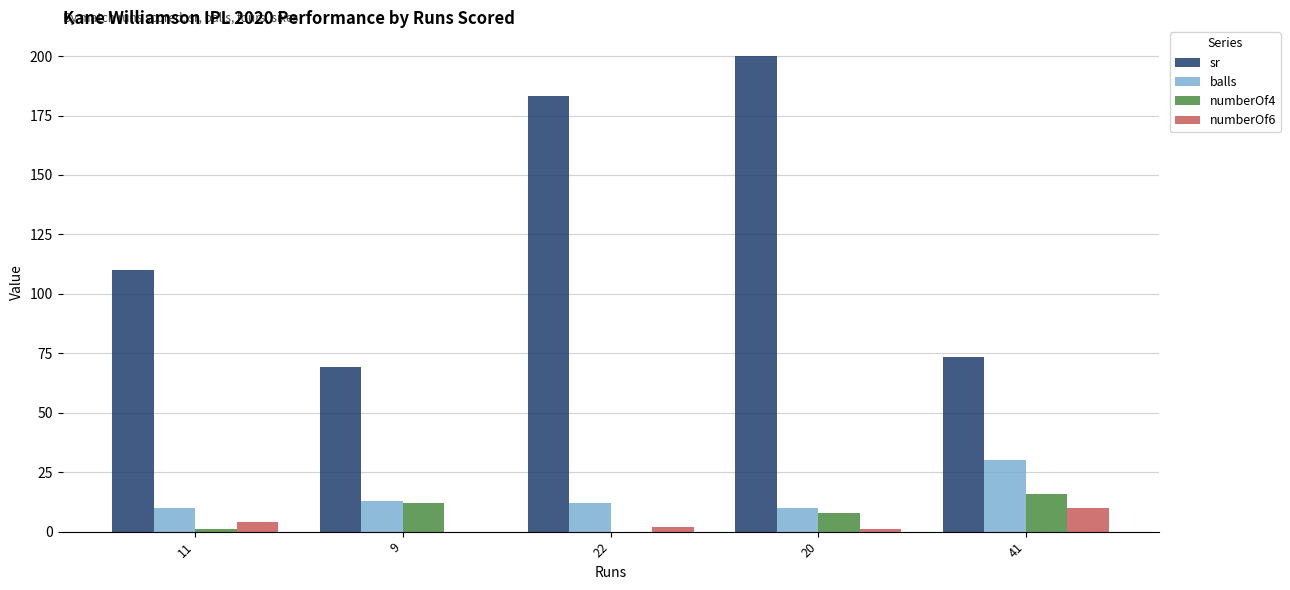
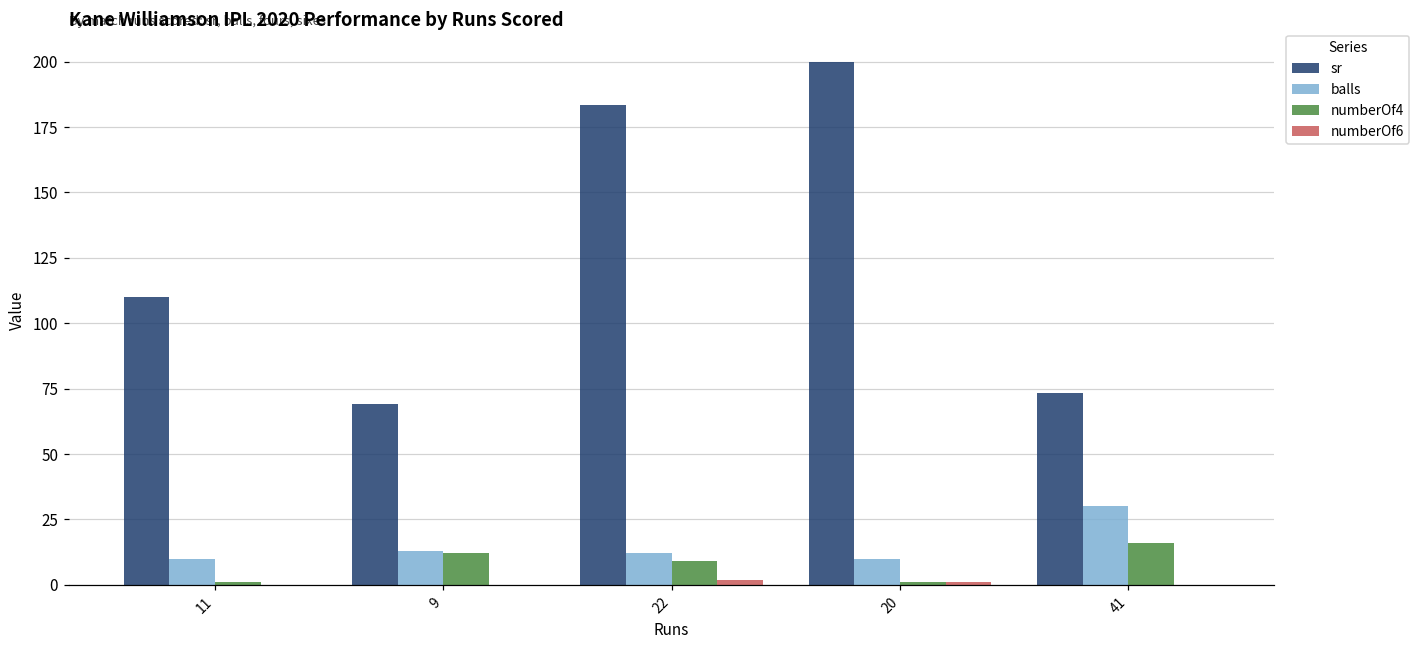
  {
    "sr": {
      "11": 110,
      "9": 69,
      "22": 183,
      "20": 200,
      "41": 73
    },
    "balls": {
      "11": 10,
      "9": 13,
      "22": 12,
      "20": 10,
      "41": 30
    },
    "numberOf4": {
      "9": 12,
-     "22": 0,
-     "20": 8,
+     "22": 9,
+     "20": 1,
      "41": 16
    },
    "numberOf6": {
-     "11": 4,
+     "11": 0,
      "9": 0,
      "22": 2,
-     "41": 10
+     "41": 0
    }
  }
